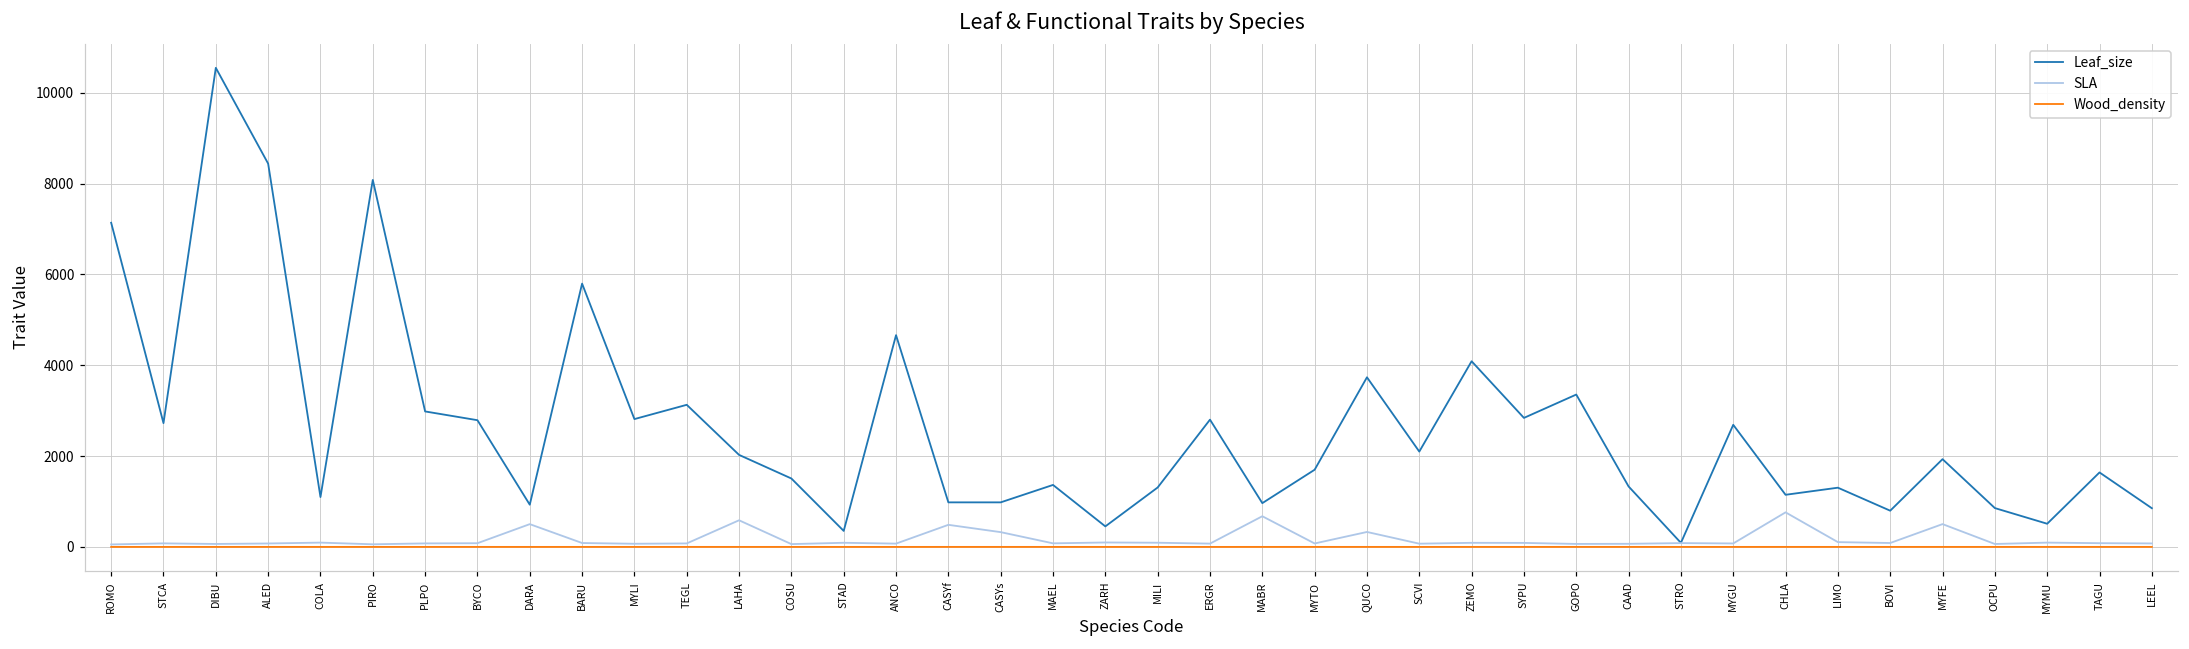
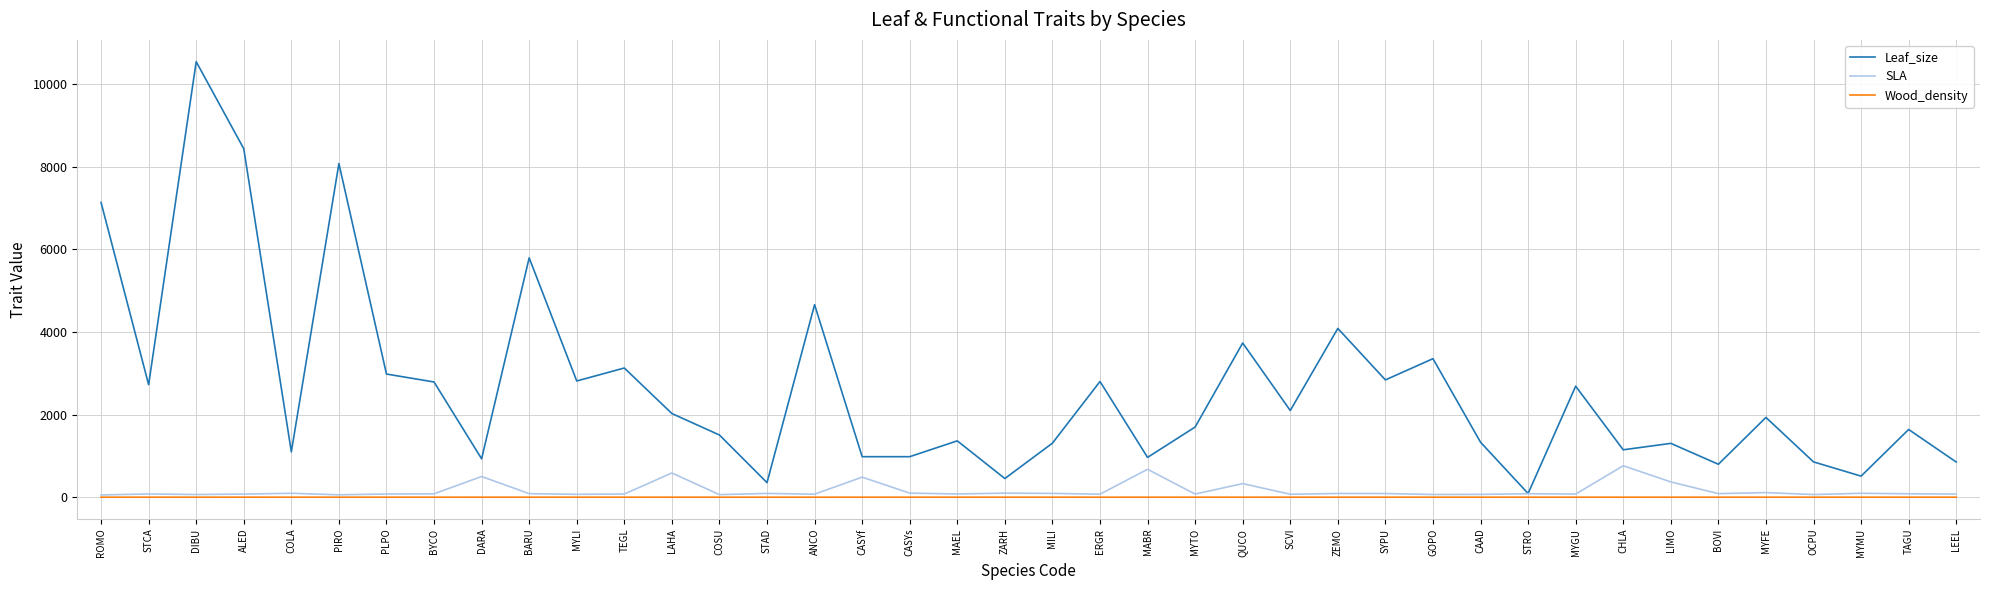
  {
    "Leaf_size": {
      "ROMO": 7100,
      "STCA": 2700,
      "DIBU": 10500,
      "ALED": 8400,
      "COLA": 1100,
      "PIRO": 8100,
      "PLPO": 3000,
      "BYCO": 2800,
      "DARA": 900,
      "BARU": 5800,
      "MYLI": 2800,
      "TEGL": 3100,
      "LAHA": 2000,
      "COSU": 1500,
      "STAD": 400,
      "ANCO": 4700,
      "CASYf": 1000,
      "CASYs": 1000,
      "MAEL": 1400,
      "ZARH": 500,
      "MILI": 1300,
      "ERGR": 2800,
      "MABR": 1000,
      "MYTO": 1700,
      "QUCO": 3700,
      "SCVI": 2100,
      "ZEMO": 4100,
      "SYPU": 2800,
      "GOPO": 3400,
      "CAAD": 1300,
      "MYGU": 2700,
      "CHLA": 1100,
      "LIMO": 1300,
      "BOVI": 800,
      "MYFE": 1900,
      "OCPU": 900,
      "MYMU": 500,
      "TAGU": 1600,
      "LEEL": 900
    },
    "SLA": {
      "STCA": 100,
      "DIBU": 100,
      "ALED": 100,
      "COLA": 100,
      "PLPO": 100,
      "BYCO": 100,
      "DARA": 500,
      "BARU": 100,
      "MYLI": 100,
      "TEGL": 100,
      "LAHA": 600,
      "COSU": 100,
      "STAD": 100,
      "ANCO": 100,
      "CASYf": 500,
-     "CASYs": 300,
+     "CASYs": 100,
      "MAEL": 100,
      "ZARH": 100,
      "MILI": 100,
      "ERGR": 100,
      "MABR": 700,
      "MYTO": 100,
      "QUCO": 300,
      "SCVI": 100,
      "ZEMO": 100,
      "SYPU": 100,
      "GOPO": 100,
      "CAAD": 100,
      "MYGU": 100,
      "CHLA": 800,
-     "LIMO": 100,
+     "LIMO": 400,
      "BOVI": 100,
-     "MYFE": 500,
+     "MYFE": 100,
      "OCPU": 100,
      "MYMU": 100,
      "TAGU": 100,
      "LEEL": 100
    },
    "Wood_density": {
      "STCA": 0,
      "DIBU": 0,
      "ALED": 0,
      "COLA": 0,
      "PLPO": 0,
      "BYCO": 0,
      "DARA": 0,
      "BARU": 0,
      "MYLI": 0,
      "TEGL": 0,
      "LAHA": 0,
      "COSU": 0,
      "STAD": 0,
      "ANCO": 0,
      "CASYf": 0,
      "CASYs": 0,
      "MAEL": 0,
      "ZARH": 0,
      "MILI": 0,
      "ERGR": 0,
      "MABR": 0,
      "MYTO": 0,
      "QUCO": 0,
      "SCVI": 0,
      "ZEMO": 0,
      "SYPU": 0,
      "GOPO": 0,
      "CAAD": 0,
      "STRO": 0,
      "MYGU": 0,
      "CHLA": 0,
      "LIMO": 0,
      "BOVI": 0,
      "MYFE": 0,
      "OCPU": 0,
      "MYMU": 0,
      "TAGU": 0,
      "LEEL": 0
    }
  }
